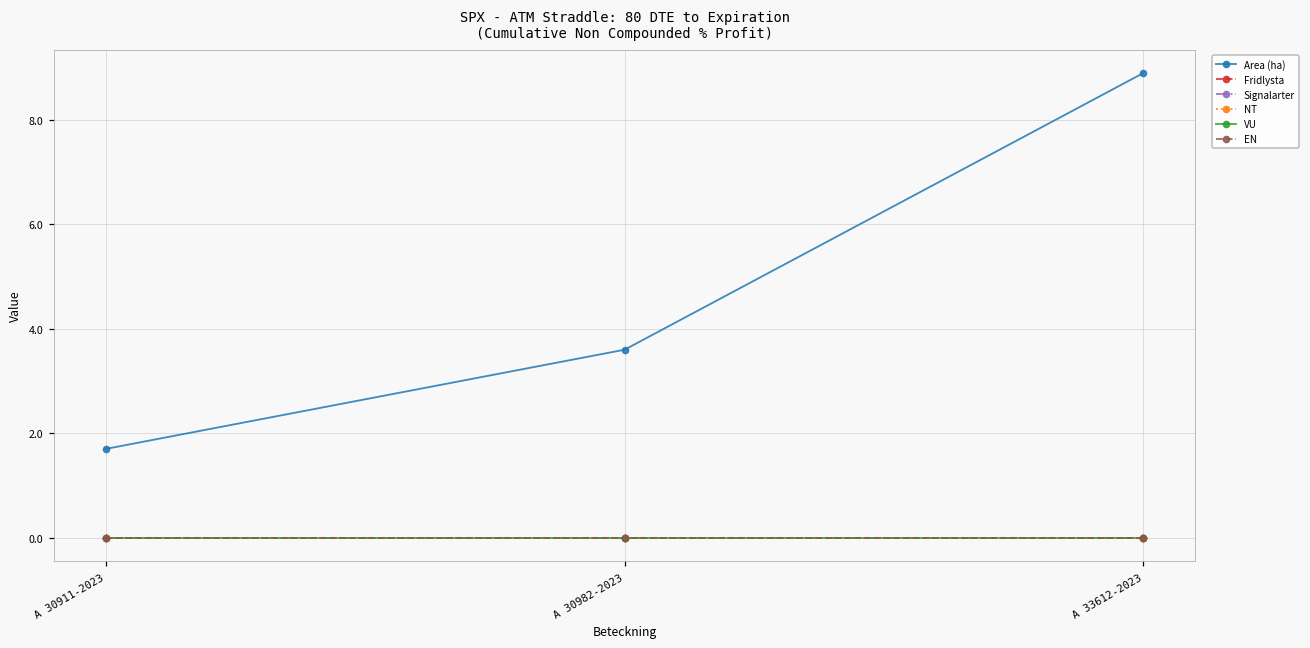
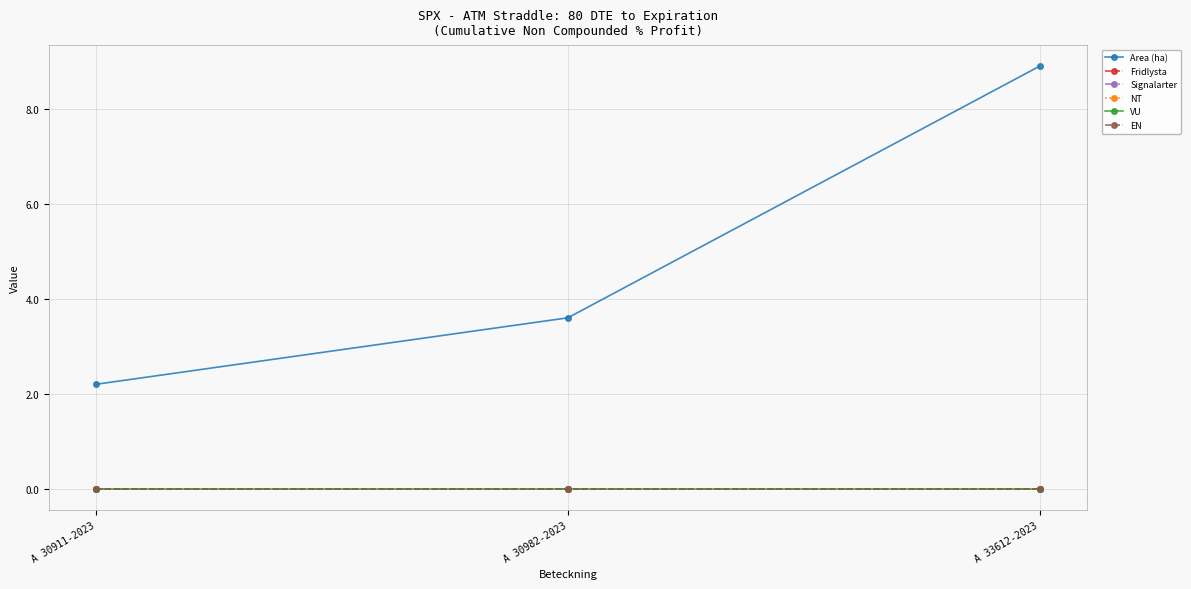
  {
    "Area (ha)": {
-     "A 30911-2023": 1.7,
+     "A 30911-2023": 2.2,
      "A 30982-2023": 3.6,
      "A 33612-2023": 8.9
    },
    "EN": {
      "A 30911-2023": 0.0,
      "A 30982-2023": 0.0,
      "A 33612-2023": 0.0
    }
  }
